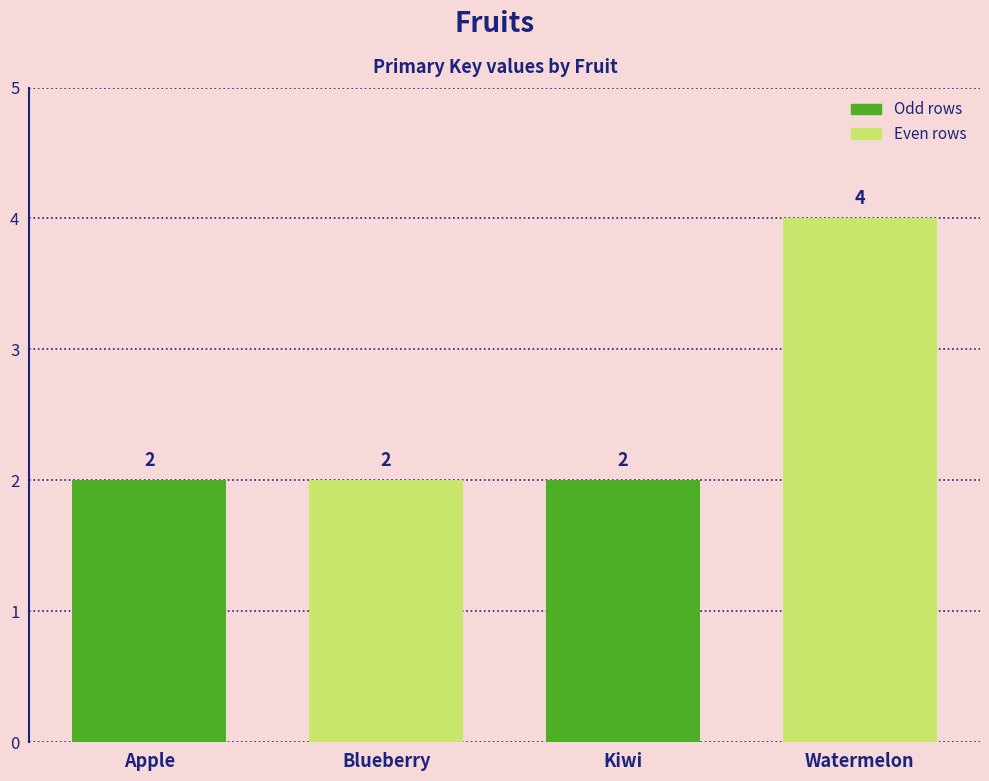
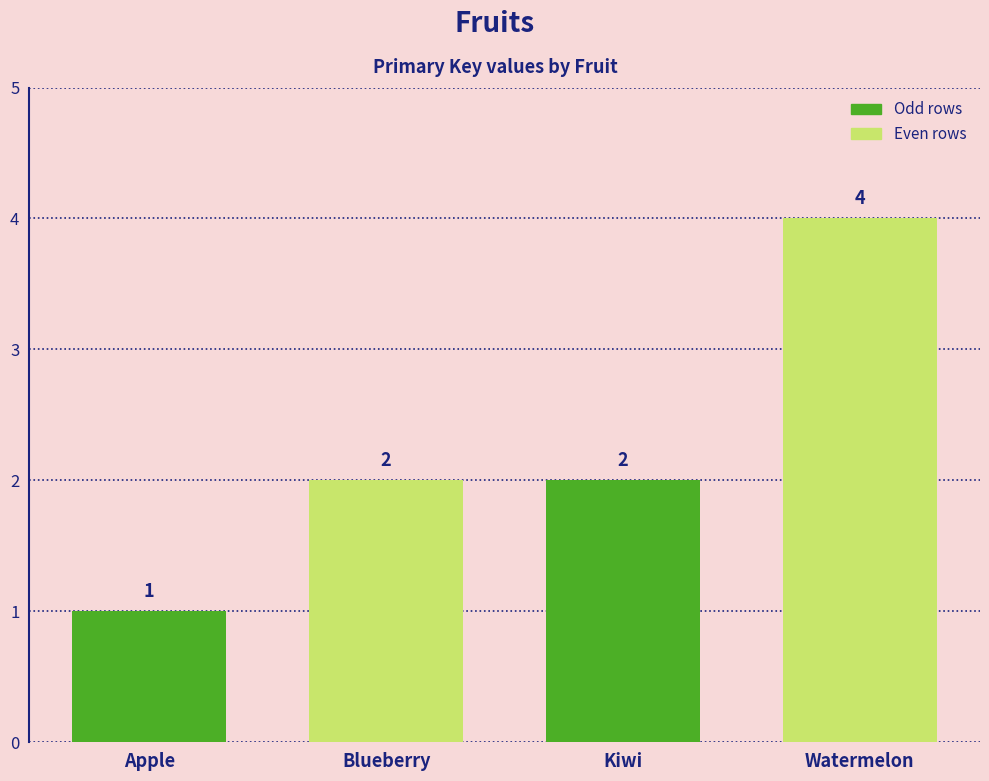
  {
-   "Apple": 2,
+   "Apple": 1,
    "Blueberry": 2,
    "Kiwi": 2,
    "Watermelon": 4
  }
